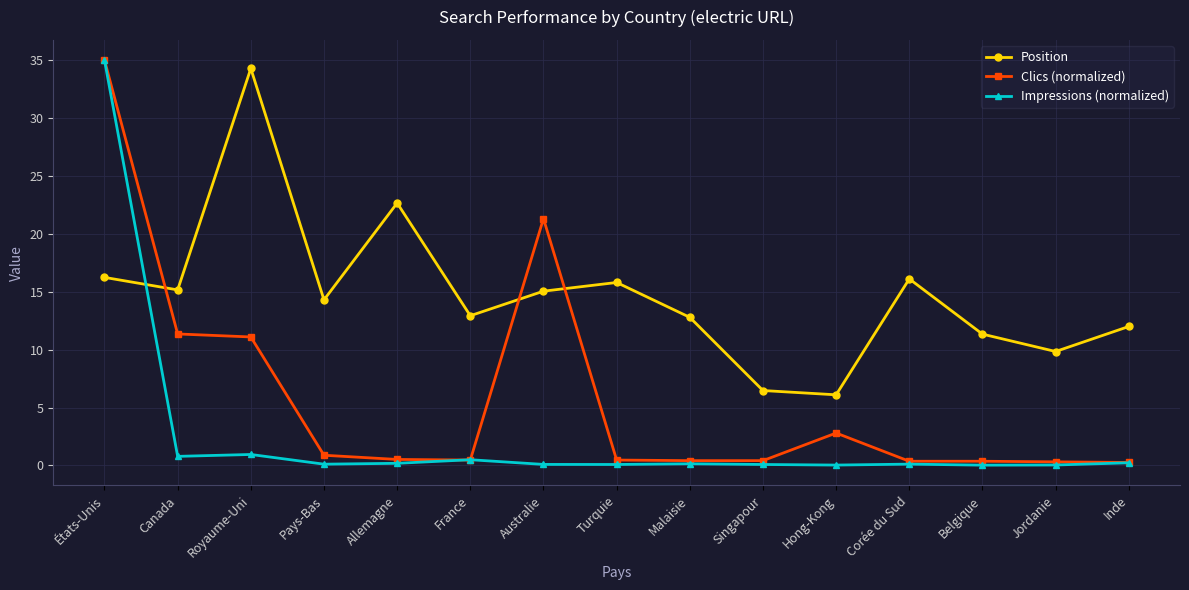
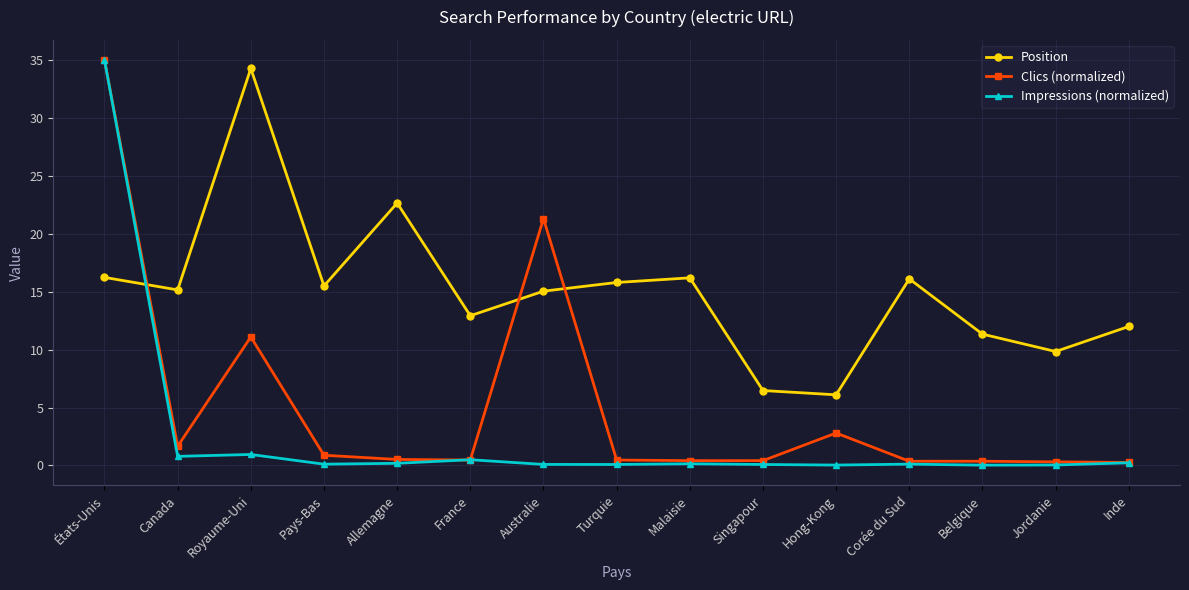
  {
    "Position": {
      "États-Unis": 16.2,
      "Canada": 15.2,
      "Royaume-Uni": 34.3,
-     "Pays-Bas": 14.3,
+     "Pays-Bas": 15.5,
      "Allemagne": 22.7,
      "France": 12.9,
      "Australie": 15.1,
      "Turquie": 15.8,
-     "Malaisie": 12.8,
+     "Malaisie": 16.2,
      "Singapour": 6.5,
      "Hong-Kong": 6.1,
      "Corée du Sud": 16.1,
      "Belgique": 11.3,
      "Jordanie": 9.8,
      "Inde": 12.0
    },
    "Clics (normalized)": {
-     "Canada": 11.4,
+     "Canada": 1.7,
      "Royaume-Uni": 11.1,
      "Pays-Bas": 0.9,
      "Allemagne": 0.5,
      "Australie": 21.3,
      "Turquie": 0.5,
      "Malaisie": 0.4,
      "Singapour": 0.4,
      "Hong-Kong": 2.8,
      "Corée du Sud": 0.4,
      "Belgique": 0.4,
      "Jordanie": 0.3
    },
    "Impressions (normalized)": {
      "Canada": 0.8,
      "Royaume-Uni": 0.9,
      "Pays-Bas": 0.1,
      "Allemagne": 0.2,
      "Australie": 0.1,
      "Turquie": 0.1,
      "Malaisie": 0.1,
      "Singapour": 0.1,
      "Hong-Kong": 0.0,
      "Corée du Sud": 0.1,
      "Belgique": 0.0,
      "Jordanie": 0.0
    }
  }
